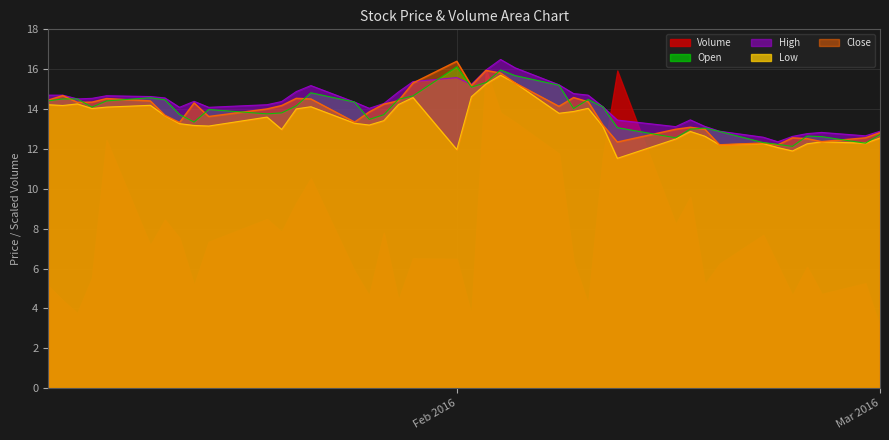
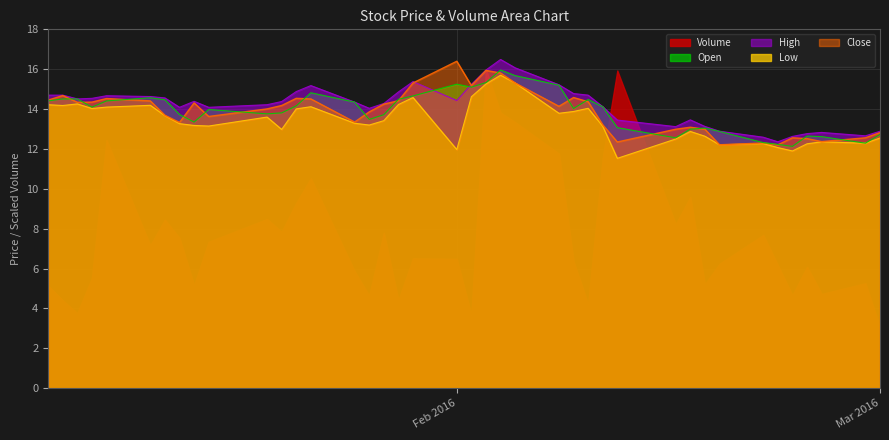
  {
    "High": {
-     "Feb 2016": 15.6
+     "Feb 2016": 14.4
    },
    "Volume": {
      "Feb 2016": 6.5,
      "Mar 2016": 3.1
    },
    "Open": {
-     "Feb 2016": 16.1
+     "Feb 2016": 15.3
    },
    "Low": {
      "Feb 2016": 12.0,
      "Mar 2016": 12.6
    },
    "Close": {
      "Feb 2016": 16.4
    }
  }
